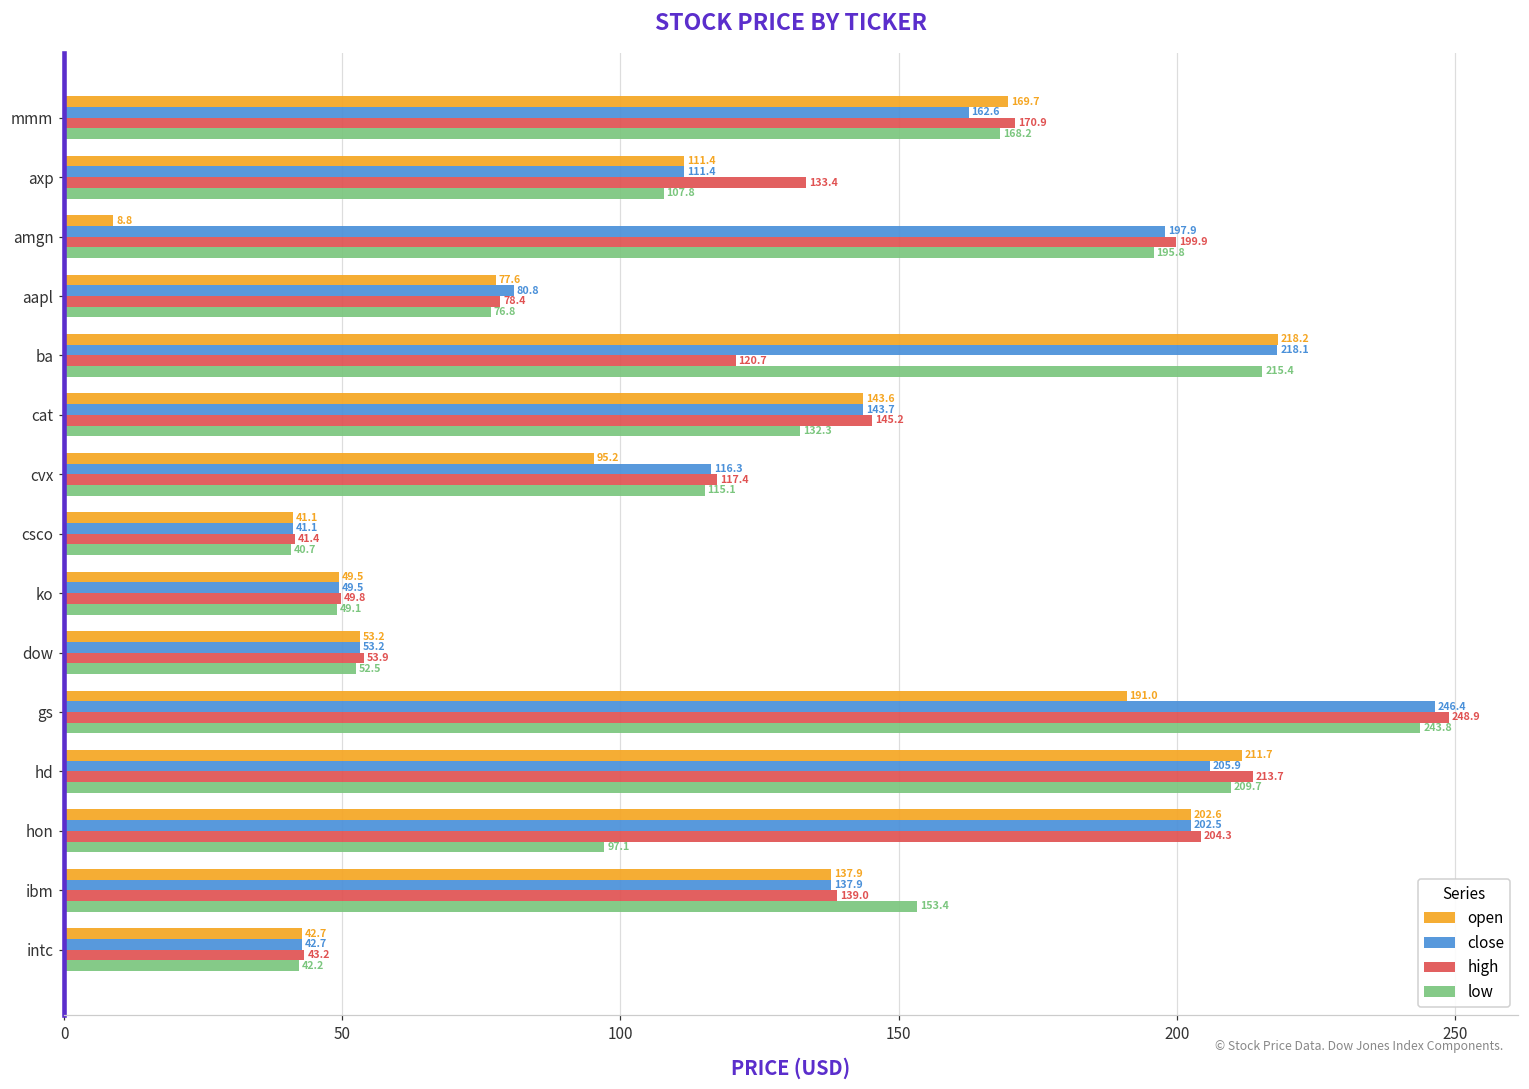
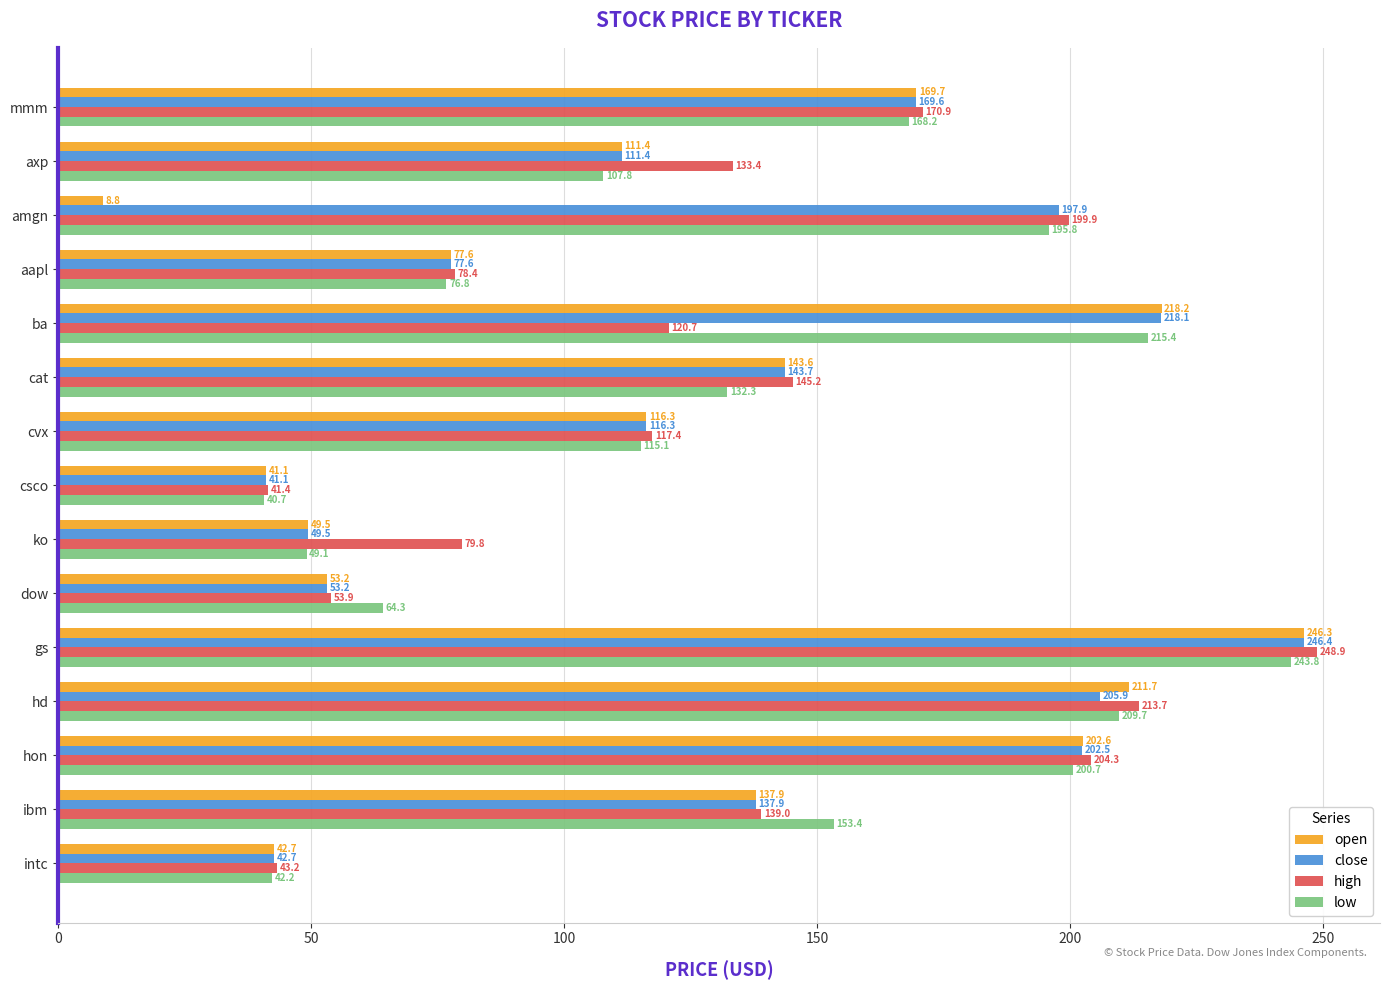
  {
    "open": {
      "mmm": 169.7,
      "axp": 111.4,
      "amgn": 8.8,
      "aapl": 77.6,
      "ba": 218.2,
      "cat": 143.6,
-     "cvx": 95.2,
+     "cvx": 116.3,
      "csco": 41.1,
      "ko": 49.5,
      "dow": 53.2,
-     "gs": 191.0,
+     "gs": 246.3,
      "hd": 211.7,
      "hon": 202.6,
      "ibm": 137.9,
      "intc": 42.7
    },
    "close": {
-     "mmm": 162.6,
+     "mmm": 169.6,
      "axp": 111.4,
      "amgn": 197.9,
-     "aapl": 80.8,
+     "aapl": 77.6,
      "ba": 218.1,
      "cat": 143.7,
      "cvx": 116.3,
      "csco": 41.1,
      "ko": 49.5,
      "dow": 53.2,
      "gs": 246.4,
      "hd": 205.9,
      "hon": 202.5,
      "ibm": 137.9,
      "intc": 42.7
    },
    "high": {
      "mmm": 170.9,
      "axp": 133.4,
      "amgn": 199.9,
      "aapl": 78.4,
      "ba": 120.7,
      "cat": 145.2,
      "cvx": 117.4,
      "csco": 41.4,
-     "ko": 49.8,
+     "ko": 79.8,
      "dow": 53.9,
      "gs": 248.9,
      "hd": 213.7,
      "hon": 204.3,
      "ibm": 139.0,
      "intc": 43.2
    },
    "low": {
      "mmm": 168.2,
      "axp": 107.8,
      "amgn": 195.8,
      "aapl": 76.8,
      "ba": 215.4,
      "cat": 132.3,
      "cvx": 115.1,
      "csco": 40.7,
      "ko": 49.1,
-     "dow": 52.5,
+     "dow": 64.3,
      "gs": 243.8,
      "hd": 209.7,
-     "hon": 97.1,
+     "hon": 200.7,
      "ibm": 153.4,
      "intc": 42.2
    }
  }
